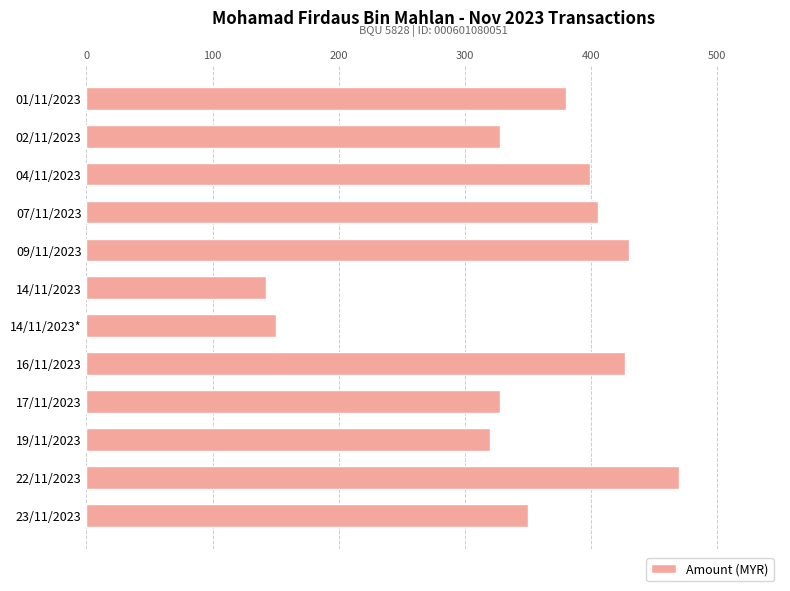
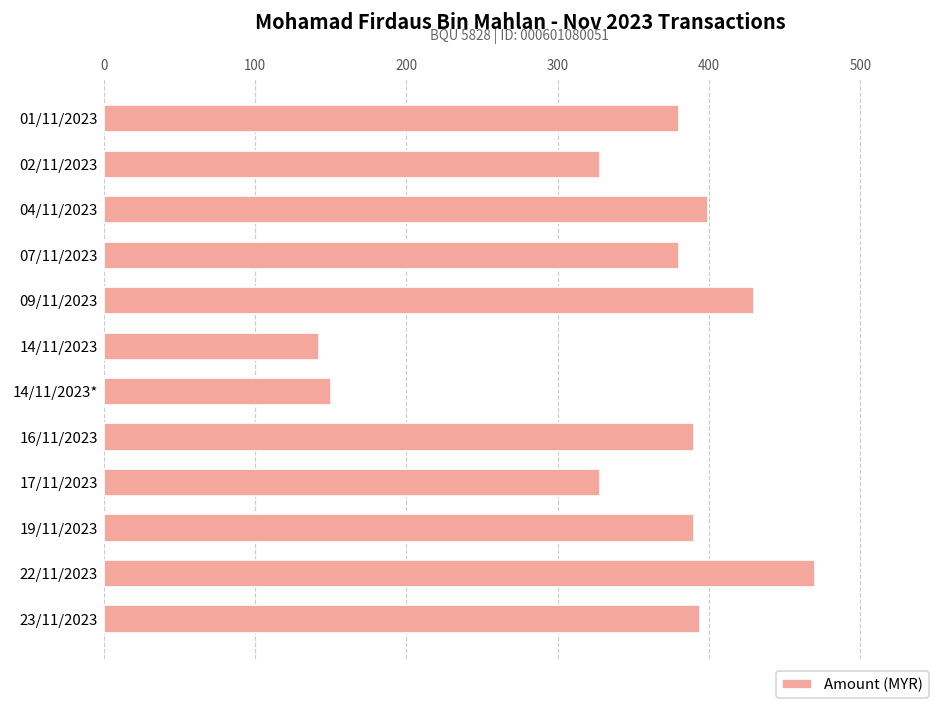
  {
    "01/11/2023": 380,
    "02/11/2023": 328,
    "04/11/2023": 399,
-   "07/11/2023": 406,
+   "07/11/2023": 380,
    "09/11/2023": 430,
    "14/11/2023": 142,
    "14/11/2023*": 150,
-   "16/11/2023": 427,
+   "16/11/2023": 390,
    "17/11/2023": 328,
-   "19/11/2023": 320,
+   "19/11/2023": 390,
    "22/11/2023": 470,
-   "23/11/2023": 350
+   "23/11/2023": 394
  }
